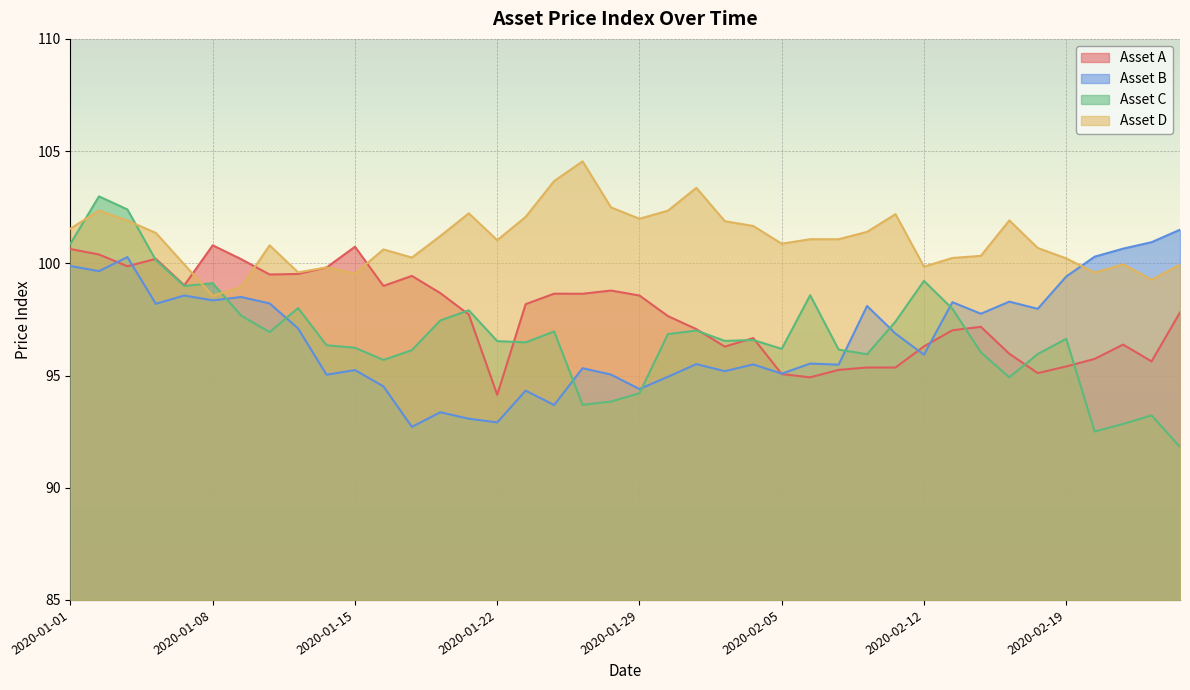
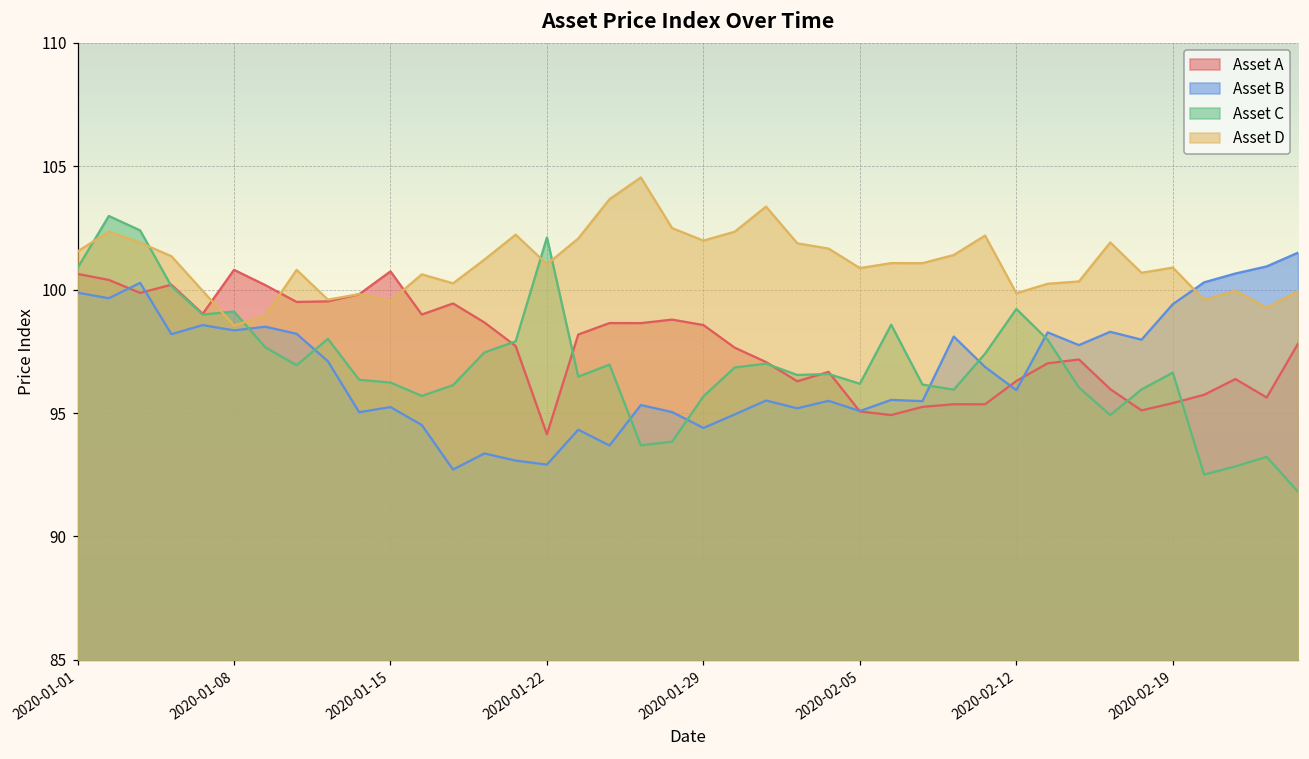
  {
    "Asset A": {
      "2020-01-01": 100.6,
      "2020-01-08": 100.8,
      "2020-01-15": 100.7,
      "2020-01-22": 94.1,
      "2020-01-29": 98.6,
      "2020-02-12": 96.3,
      "2020-02-19": 95.4
    },
    "Asset B": {
      "2020-01-01": 99.9,
      "2020-01-08": 98.3,
      "2020-01-15": 95.2,
      "2020-01-22": 92.9,
      "2020-01-29": 94.4,
      "2020-02-12": 95.9,
      "2020-02-19": 99.4
    },
    "Asset C": {
      "2020-01-01": 100.9,
      "2020-01-08": 99.1,
      "2020-01-15": 96.2,
-     "2020-01-22": 96.5,
-     "2020-01-29": 94.2,
+     "2020-01-22": 102.1,
+     "2020-01-29": 95.7,
      "2020-02-05": 96.2,
      "2020-02-12": 99.2,
      "2020-02-19": 96.6
    },
    "Asset D": {
      "2020-01-01": 101.5,
      "2020-01-08": 98.5,
      "2020-01-15": 99.5,
      "2020-01-22": 101.0,
      "2020-01-29": 102.0,
      "2020-02-05": 100.9,
      "2020-02-12": 99.9,
-     "2020-02-19": 100.2
+     "2020-02-19": 100.9
    }
  }
